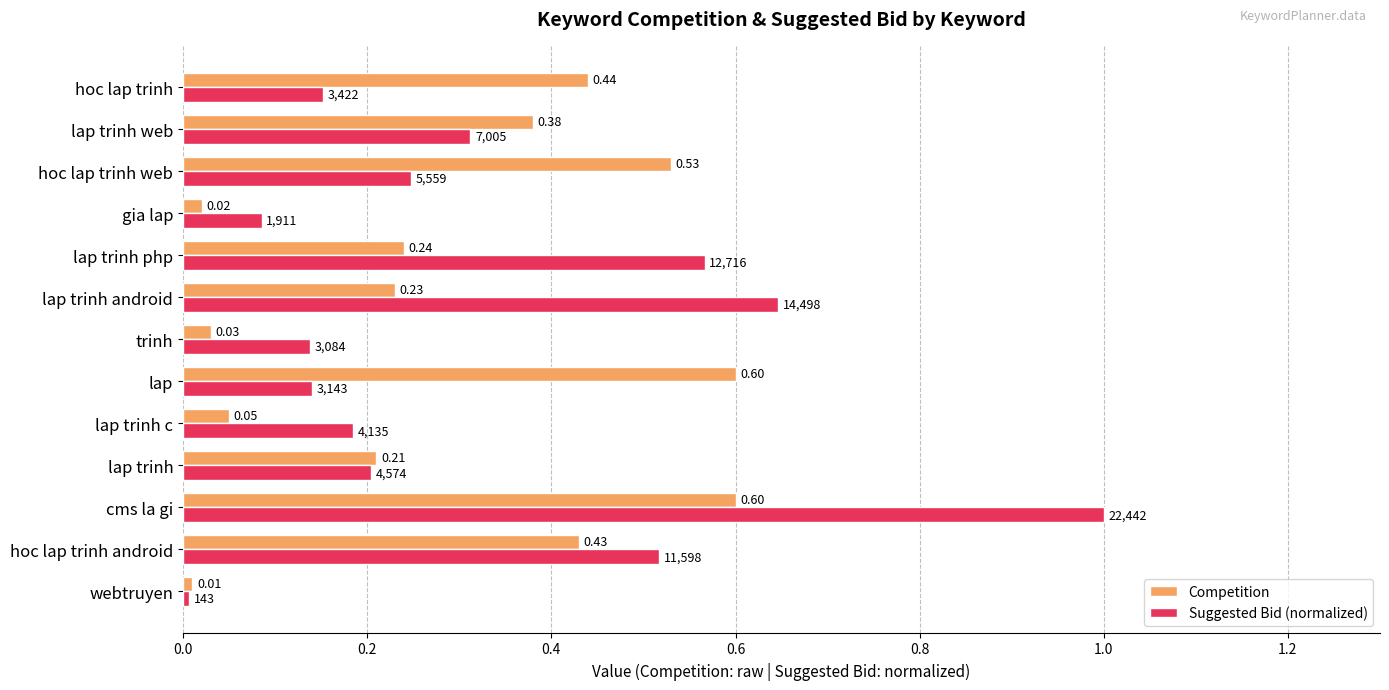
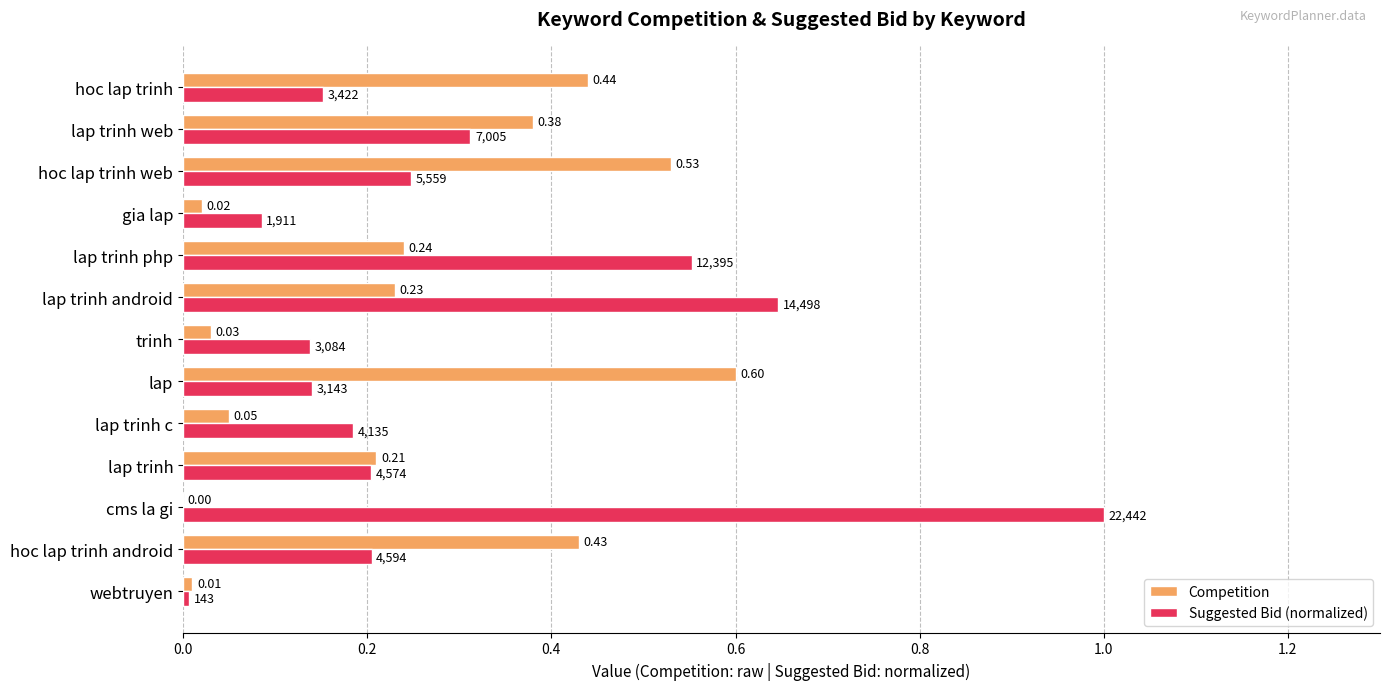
  {
    "Competition": {
      "hoc lap trinh": "0.44",
      "lap trinh web": "0.38",
      "hoc lap trinh web": "0.53",
      "gia lap": "0.02",
      "lap trinh php": "0.24",
      "lap trinh android": "0.23",
      "trinh": "0.03",
      "lap": "0.60",
      "lap trinh c": "0.05",
      "lap trinh": "0.21",
-     "cms la gi": "0.60",
+     "cms la gi": "0.00",
      "hoc lap trinh android": "0.43",
      "webtruyen": "0.01"
    },
    "Suggested Bid (normalized)": {
-     "lap trinh php": "12,716",
-     "hoc lap trinh android": "11,598"
+     "lap trinh php": "12,395",
+     "hoc lap trinh android": "4,594"
    }
  }
